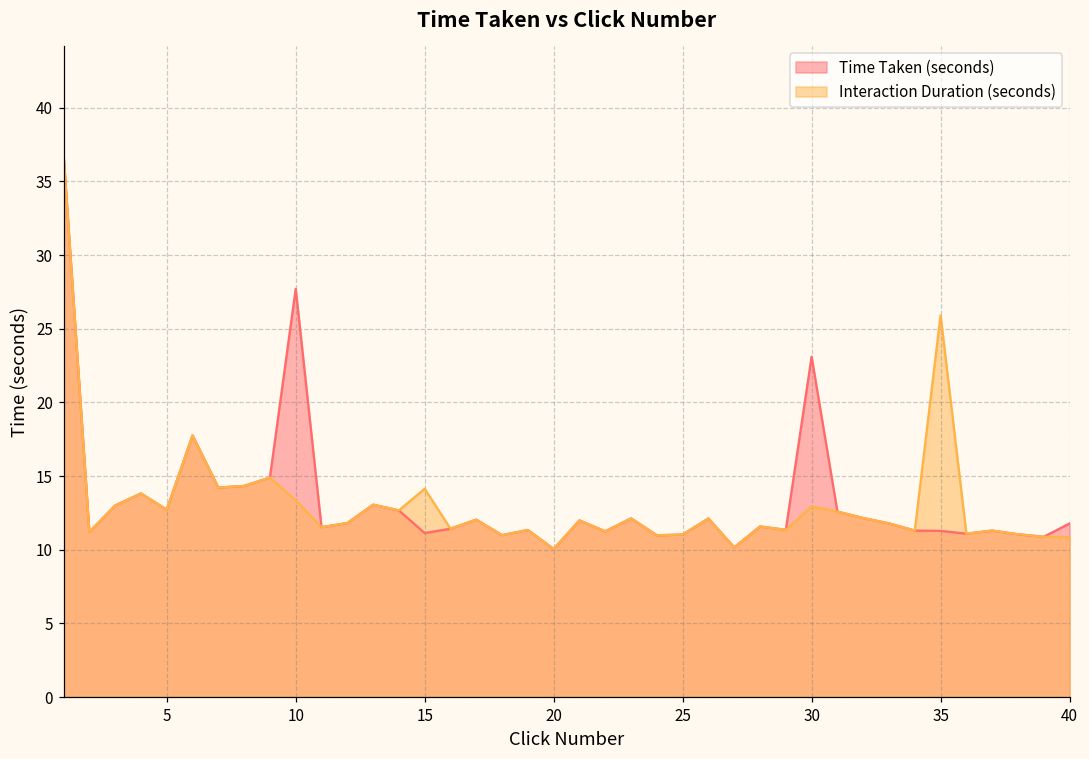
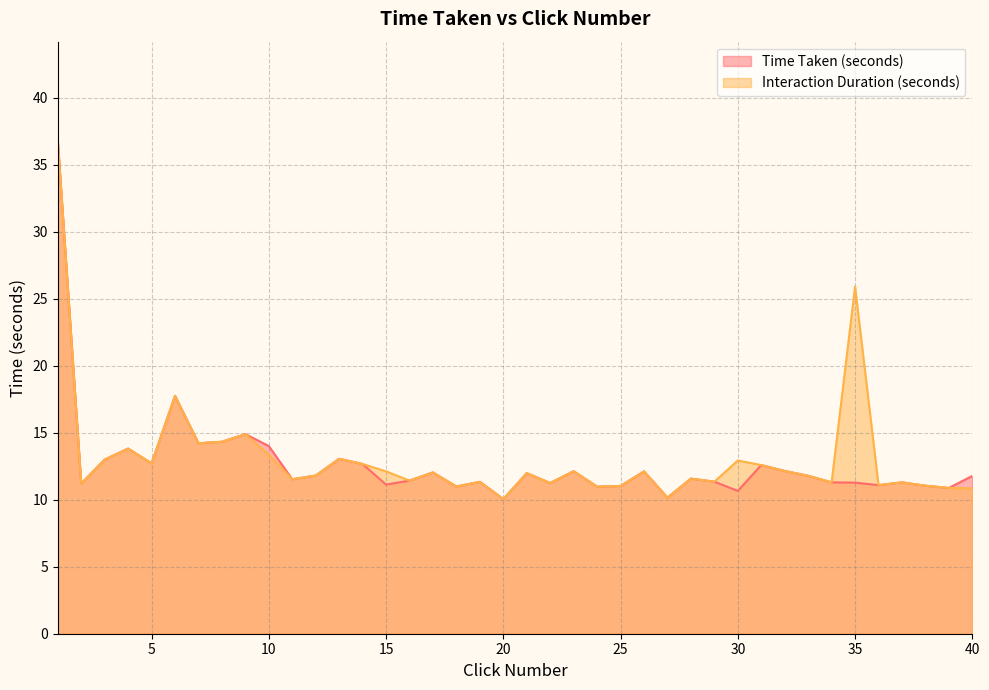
  {
    "Time Taken (seconds)": {
-     "10": 27.7,
+     "10": 14.0,
      "15": 11.1,
-     "30": 23.1,
+     "30": 10.7,
      "35": 11.3,
      "40": 11.8
    },
    "Interaction Duration (seconds)": {
      "10": 13.4,
-     "15": 14.1,
+     "15": 12.1,
      "30": 12.9,
      "35": 25.9,
      "40": 10.9
    }
  }
